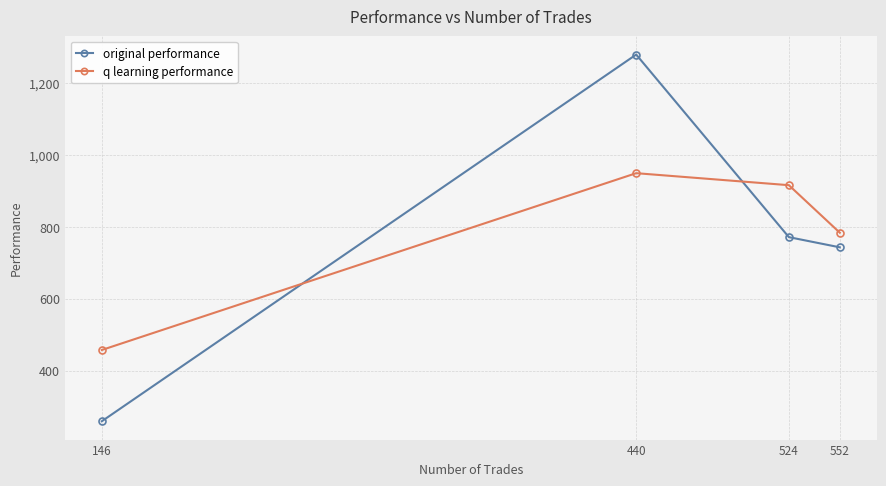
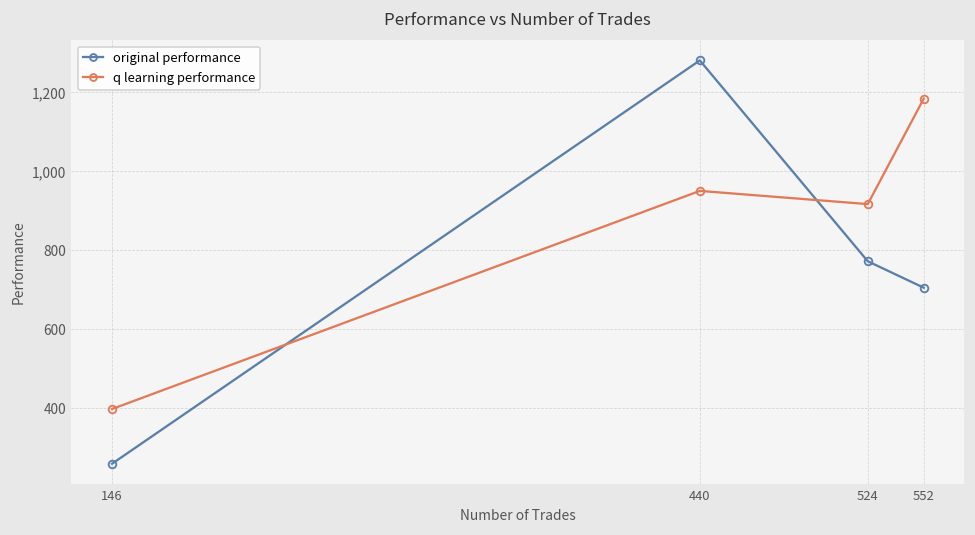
  {
    "original performance": {
      "146": "260",
      "440": "1,280",
      "524": "770",
-     "552": "740"
+     "552": "700"
    },
    "q learning performance": {
-     "146": "460",
+     "146": "400",
      "440": "950",
      "524": "920",
-     "552": "780"
+     "552": "1,180"
    }
  }
